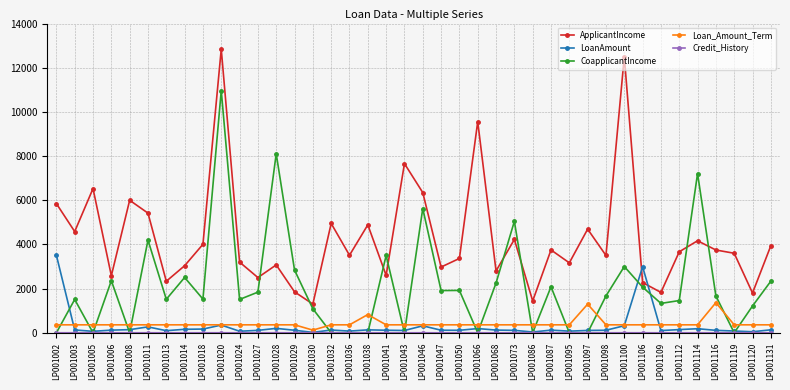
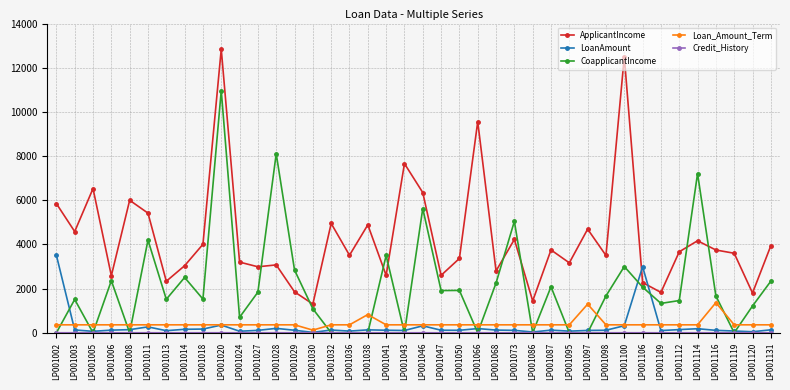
  {
    "ApplicantIncome": {
      "LP001002": 5800,
      "LP001003": 4600,
      "LP001005": 6500,
      "LP001006": 2600,
      "LP001008": 6000,
      "LP001011": 5400,
      "LP001013": 2300,
      "LP001014": 3000,
      "LP001018": 4000,
      "LP001020": 12800,
      "LP001024": 3200,
-     "LP001027": 2500,
+     "LP001027": 3000,
      "LP001028": 3100,
      "LP001029": 1900,
      "LP001030": 1300,
      "LP001032": 5000,
      "LP001036": 3500,
      "LP001038": 4900,
      "LP001041": 2600,
      "LP001043": 7700,
      "LP001046": 6300,
-     "LP001047": 3000,
+     "LP001047": 2600,
      "LP001050": 3400,
      "LP001066": 9600,
      "LP001068": 2800,
      "LP001073": 4200,
      "LP001086": 1400,
      "LP001087": 3800,
      "LP001095": 3200,
      "LP001097": 4700,
      "LP001098": 3500,
      "LP001106": 2300,
      "LP001109": 1800,
      "LP001112": 3700,
      "LP001114": 4200,
      "LP001116": 3700,
      "LP001119": 3600,
      "LP001120": 1800,
      "LP001131": 3900
    },
    "LoanAmount": {
      "LP001002": 3500,
      "LP001003": 100,
      "LP001006": 100,
      "LP001008": 100,
      "LP001014": 200,
      "LP001018": 200,
      "LP001028": 200,
      "LP001032": 100,
      "LP001038": 100,
      "LP001041": 100,
      "LP001047": 100,
      "LP001066": 200,
      "LP001068": 100,
      "LP001087": 100,
      "LP001106": 3000,
      "LP001112": 100,
      "LP001114": 200,
      "LP001131": 100
    },
    "CoapplicantIncome": {
      "LP001003": 1500,
      "LP001006": 2400,
      "LP001011": 4200,
      "LP001013": 1500,
      "LP001014": 2500,
      "LP001018": 1500,
      "LP001020": 11000,
-     "LP001024": 1500,
+     "LP001024": 700,
      "LP001027": 1800,
      "LP001028": 8100,
      "LP001029": 2800,
      "LP001030": 1100,
      "LP001041": 3500,
      "LP001046": 5600,
      "LP001047": 1900,
      "LP001050": 1900,
      "LP001068": 2300,
      "LP001073": 5000,
      "LP001087": 2100,
      "LP001098": 1700,
      "LP001100": 3000,
      "LP001106": 2100,
      "LP001109": 1300,
      "LP001112": 1500,
      "LP001114": 7200,
      "LP001116": 1700,
      "LP001120": 1200,
      "LP001131": 2300
    },
    "Loan_Amount_Term": {
      "LP001002": 400,
      "LP001003": 400,
      "LP001005": 400,
      "LP001006": 400,
      "LP001008": 400,
      "LP001013": 400,
      "LP001014": 400,
      "LP001018": 400,
      "LP001024": 400,
      "LP001027": 400,
      "LP001028": 400,
      "LP001029": 400,
      "LP001032": 400,
      "LP001036": 400,
      "LP001038": 800,
      "LP001041": 400,
      "LP001043": 400,
      "LP001047": 400,
      "LP001050": 400,
      "LP001066": 400,
      "LP001068": 400,
      "LP001073": 400,
      "LP001086": 400,
      "LP001087": 400,
      "LP001095": 400,
      "LP001097": 1300,
      "LP001098": 400,
      "LP001106": 400,
      "LP001109": 400,
      "LP001112": 400,
      "LP001114": 400,
      "LP001116": 1400,
      "LP001119": 400,
      "LP001120": 400,
      "LP001131": 400
    },
    "Credit_History": {
      "LP001003": 0,
      "LP001006": 0,
      "LP001011": 0,
      "LP001014": 0,
      "LP001018": 0,
      "LP001020": 0,
      "LP001028": 0,
      "LP001041": 0,
      "LP001046": 0,
      "LP001047": 0,
      "LP001068": 0,
      "LP001087": 0,
      "LP001100": 0,
      "LP001106": 0,
      "LP001112": 0,
      "LP001114": 0,
      "LP001131": 0
    }
  }
